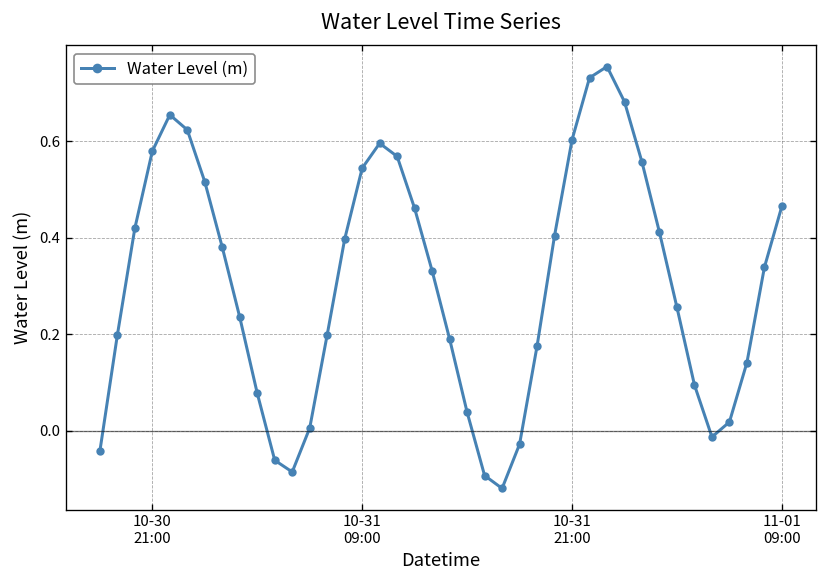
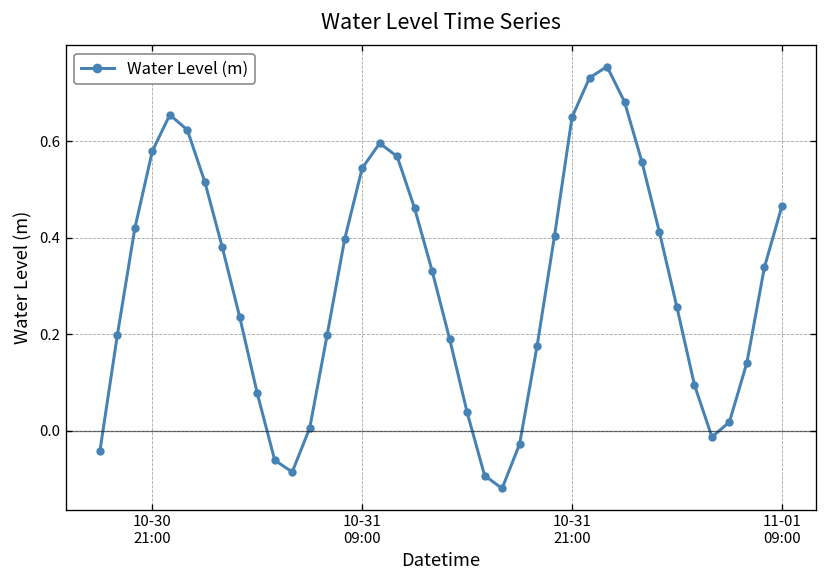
  {
    "10-30 21:00": 0.58,
    "10-31 09:00": 0.54,
-   "10-31 21:00": 0.60,
+   "10-31 21:00": 0.65,
    "11-01 09:00": 0.47
  }
